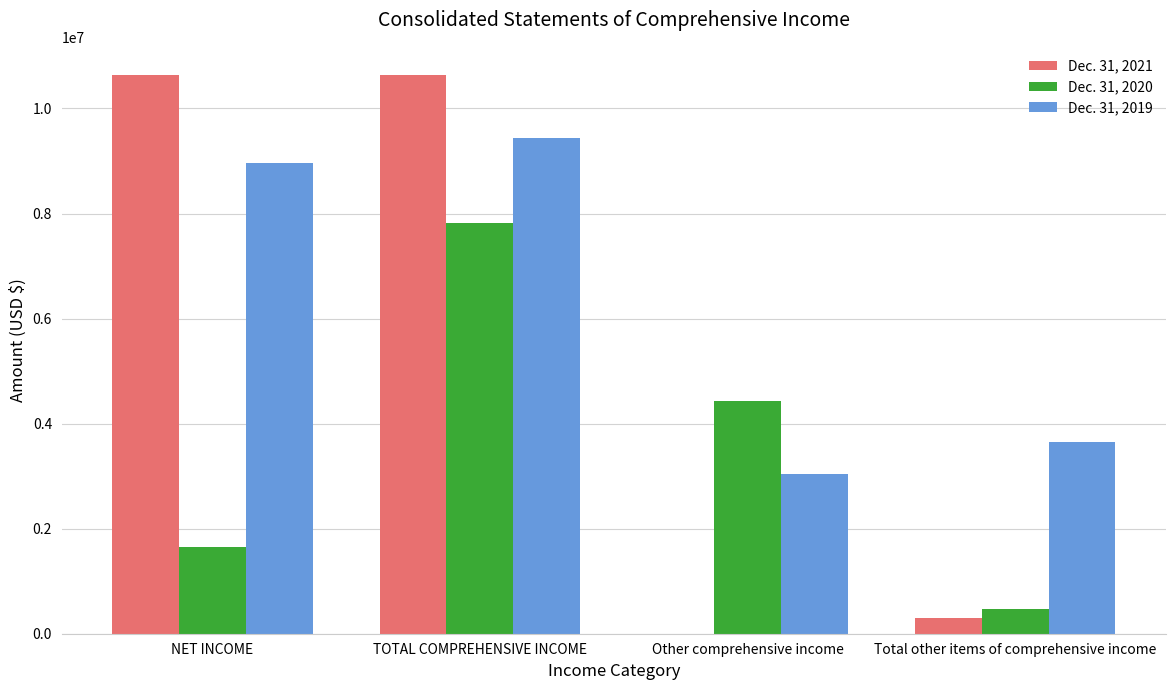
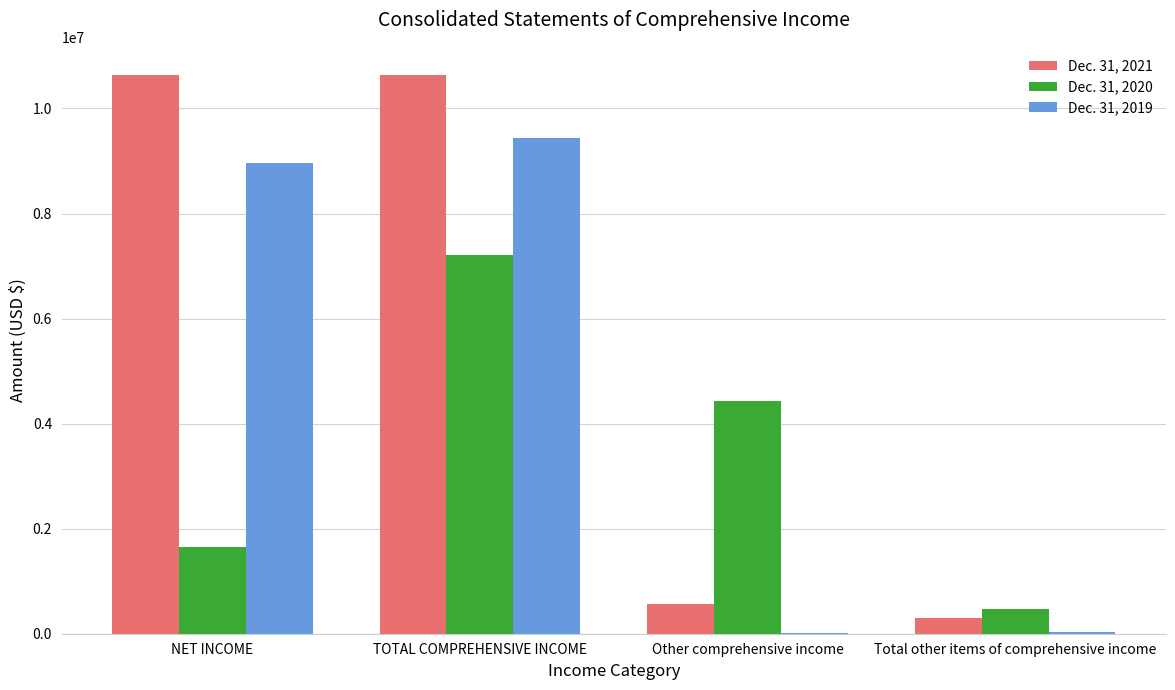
  {
    "Dec. 31, 2021": {
      "NET INCOME": 10600000,
      "TOTAL COMPREHENSIVE INCOME": 10600000,
-     "Other comprehensive income": 0,
+     "Other comprehensive income": 600000,
      "Total other items of comprehensive income": 300000
    },
    "Dec. 31, 2020": {
      "NET INCOME": 1700000,
-     "TOTAL COMPREHENSIVE INCOME": 7800000,
+     "TOTAL COMPREHENSIVE INCOME": 7200000,
      "Other comprehensive income": 4400000,
      "Total other items of comprehensive income": 500000
    },
    "Dec. 31, 2019": {
      "NET INCOME": 9000000,
      "TOTAL COMPREHENSIVE INCOME": 9400000,
-     "Other comprehensive income": 3000000,
-     "Total other items of comprehensive income": 3600000
+     "Other comprehensive income": 0,
+     "Total other items of comprehensive income": 0
    }
  }
